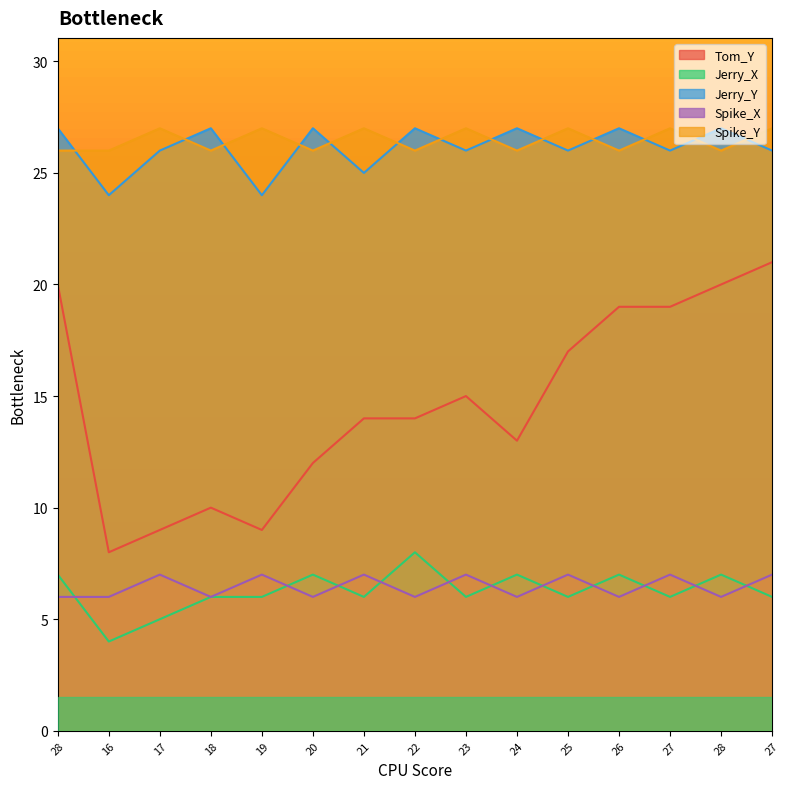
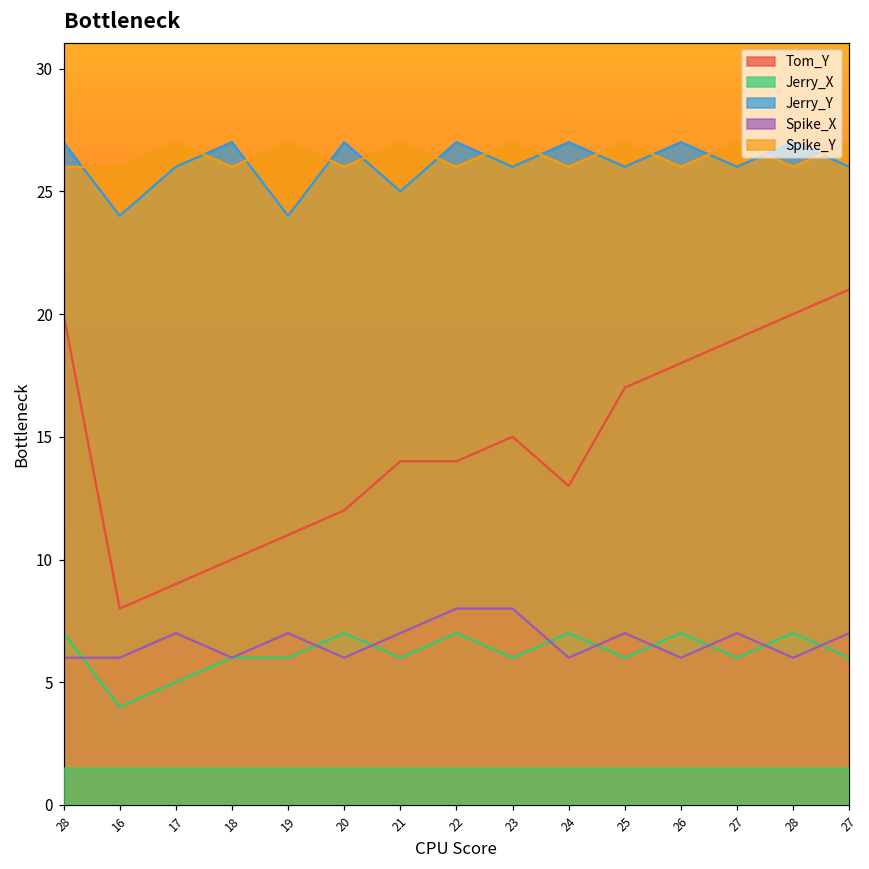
  {
    "Tom_Y": {
      "16": 8,
      "17": 9,
      "18": 10,
-     "19": 9,
+     "19": 11,
      "20": 12,
      "21": 14,
      "22": 14,
      "23": 15,
      "24": 13,
      "25": 17,
-     "26": 19
+     "26": 18
    },
    "Jerry_X": {
      "16": 4,
      "17": 5,
      "19": 6,
      "20": 7,
      "21": 6,
-     "22": 8,
+     "22": 7,
      "23": 6,
      "24": 7,
      "25": 6,
      "26": 7
    },
    "Jerry_Y": {
      "16": 24,
      "17": 26,
      "18": 27,
      "19": 24,
      "20": 27,
      "21": 25,
      "22": 27,
      "23": 26,
      "24": 27,
      "25": 26,
      "26": 27
    },
    "Spike_X": {
      "16": 6,
      "17": 7,
      "19": 7,
      "20": 6,
      "21": 7,
-     "22": 6,
-     "23": 7,
+     "22": 8,
+     "23": 8,
      "24": 6,
      "25": 7,
      "26": 6
    },
    "Spike_Y": {
      "16": 26,
      "17": 27,
      "18": 26,
      "19": 27,
      "20": 26,
      "21": 27,
      "22": 26,
      "23": 27,
      "24": 26,
      "25": 27,
      "26": 26
    }
  }
